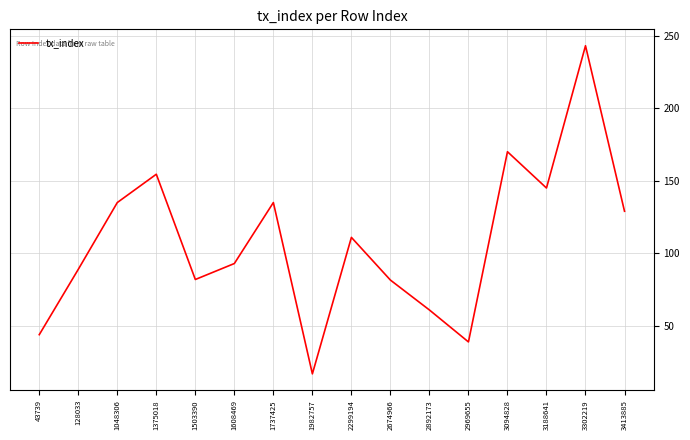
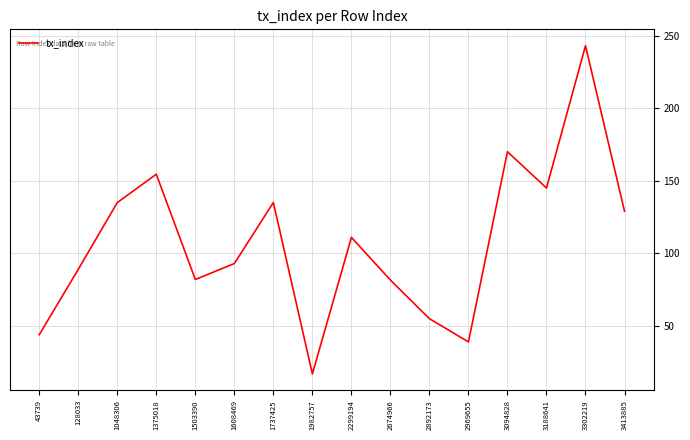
  {
    "43739": 44,
    "128033": 89,
    "1048306": 135,
    "1375018": 155,
    "1503390": 82,
    "1608469": 93,
    "1737425": 135,
    "1982757": 17,
    "2299194": 111,
    "2674966": 82,
-   "2892173": 61,
+   "2892173": 55,
    "2969655": 39,
    "3094828": 170,
    "3188641": 145,
    "3302219": 243,
    "3413885": 129
  }
